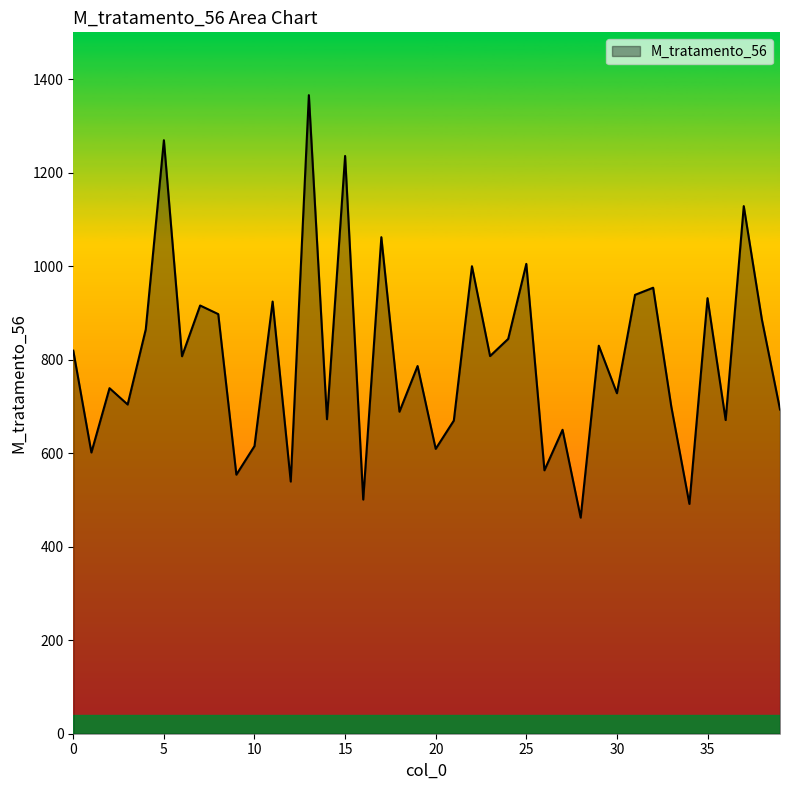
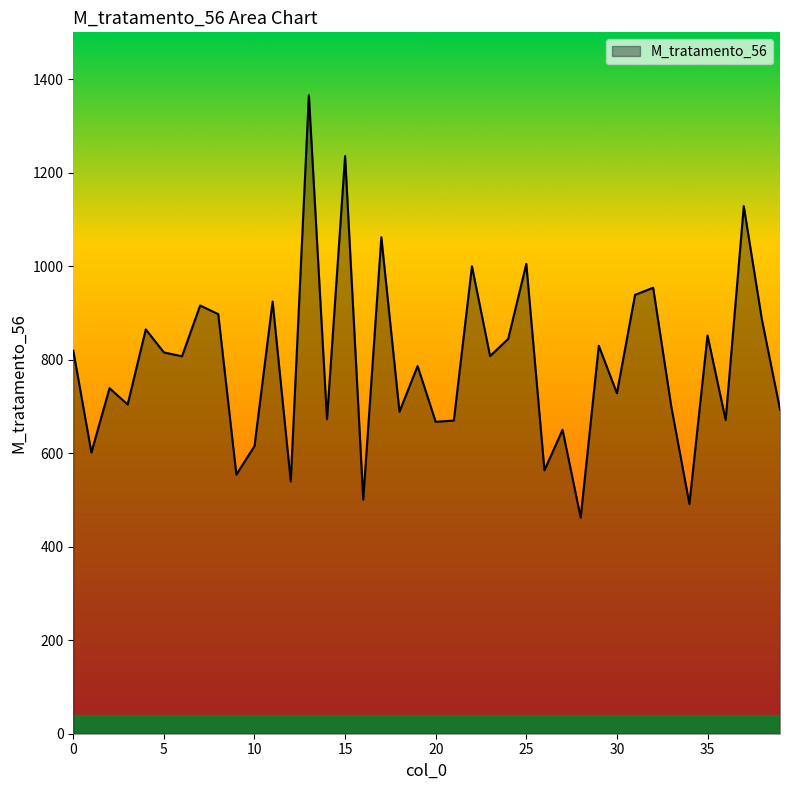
  {
    "0": 820,
-   "5": 1270,
+   "5": 820,
    "10": 620,
    "15": 1240,
-   "20": 610,
+   "20": 670,
    "25": 1000,
    "30": 730,
-   "35": 930
+   "35": 850
  }
